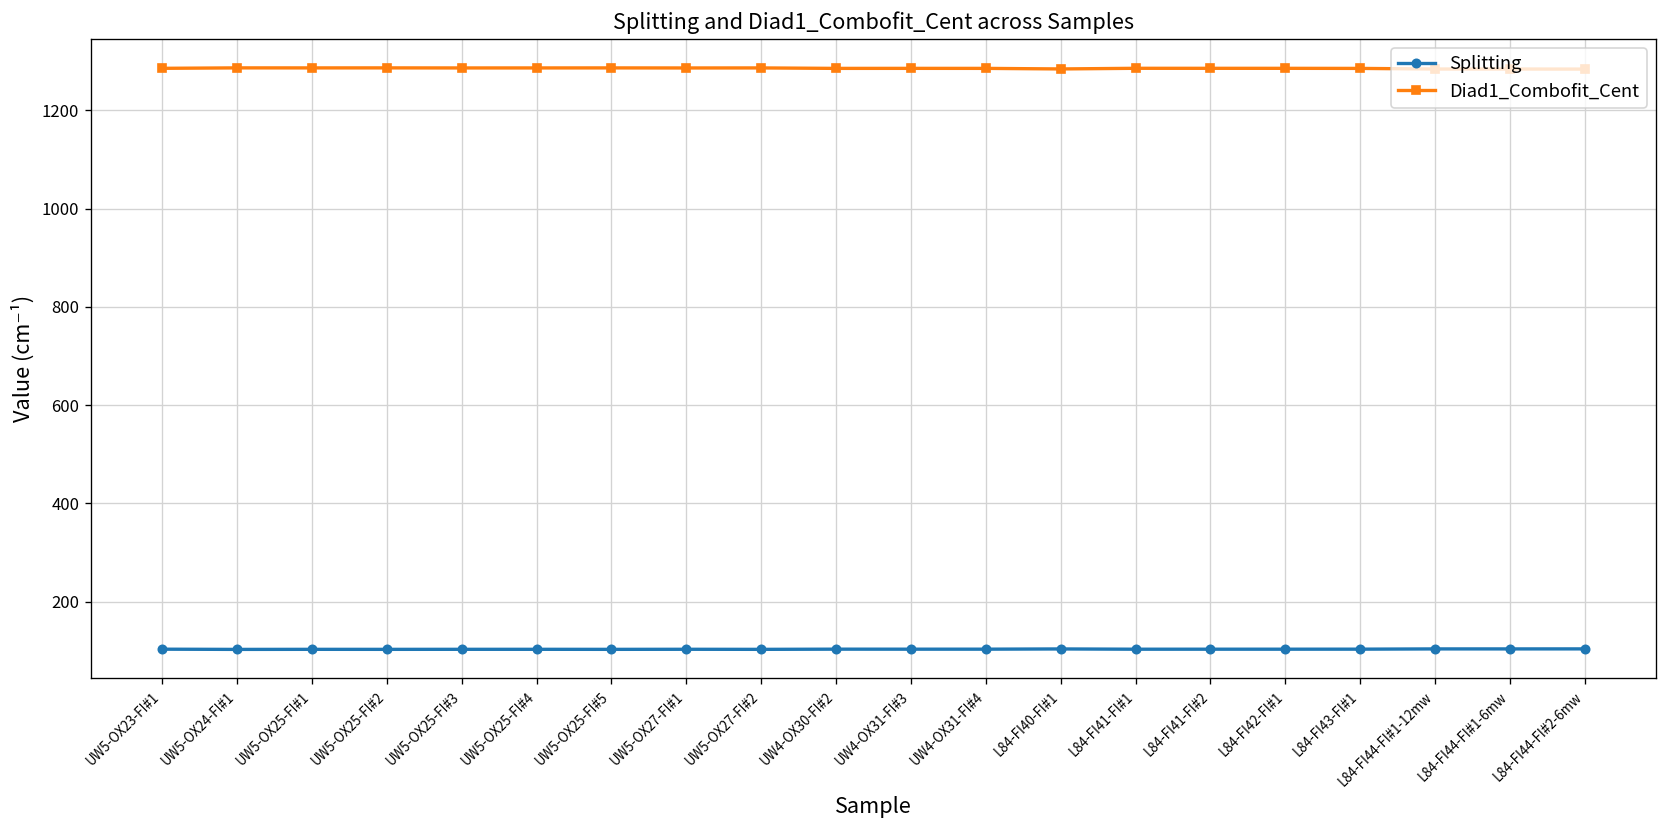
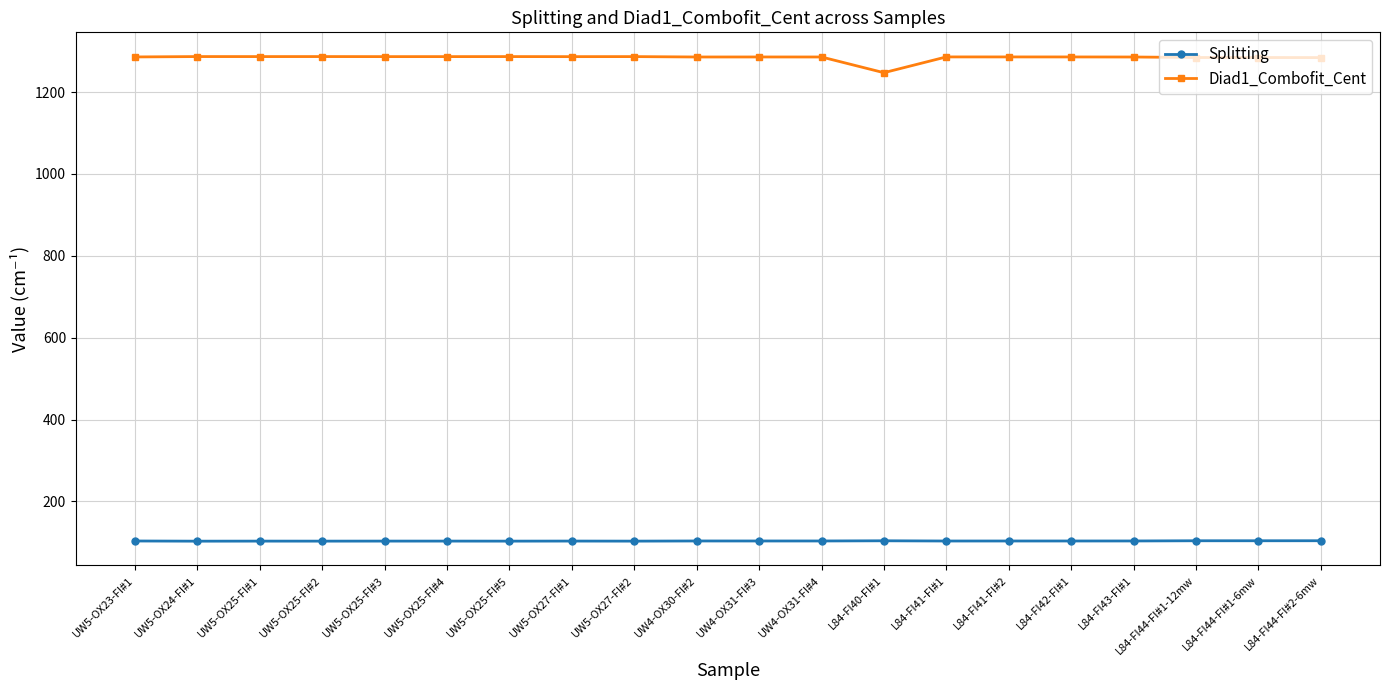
  {
    "Splitting": {
      "UW5-OX23-FI#1": 100,
      "UW5-OX24-FI#1": 100,
      "UW5-OX25-FI#1": 100,
      "UW5-OX25-FI#2": 100,
      "UW5-OX25-FI#3": 100,
      "UW5-OX25-FI#4": 100,
      "UW5-OX25-FI#5": 100,
      "UW5-OX27-FI#1": 100,
      "UW5-OX27-FI#2": 100,
      "UW4-OX30-FI#2": 100,
      "UW4-OX31-FI#3": 100,
      "UW4-OX31-FI#4": 100,
      "L84-FI40-FI#1": 100,
      "L84-FI41-FI#1": 100,
      "L84-FI41-FI#2": 100,
      "L84-FI42-FI#1": 100,
      "L84-FI43-FI#1": 100,
      "L84-FI44-FI#1-12mw": 100,
      "L84-FI44-FI#1-6mw": 100,
      "L84-FI44-FI#2-6mw": 100
    },
    "Diad1_Combofit_Cent": {
      "UW5-OX23-FI#1": 1290,
      "UW5-OX24-FI#1": 1290,
      "UW5-OX25-FI#1": 1290,
      "UW5-OX25-FI#2": 1290,
      "UW5-OX25-FI#3": 1290,
      "UW5-OX25-FI#4": 1290,
      "UW5-OX25-FI#5": 1290,
      "UW5-OX27-FI#1": 1290,
      "UW5-OX27-FI#2": 1290,
      "UW4-OX30-FI#2": 1290,
      "UW4-OX31-FI#3": 1290,
      "UW4-OX31-FI#4": 1290,
-     "L84-FI40-FI#1": 1280,
+     "L84-FI40-FI#1": 1250,
      "L84-FI41-FI#1": 1290,
      "L84-FI41-FI#2": 1290,
      "L84-FI42-FI#1": 1290,
      "L84-FI43-FI#1": 1290
    }
  }
